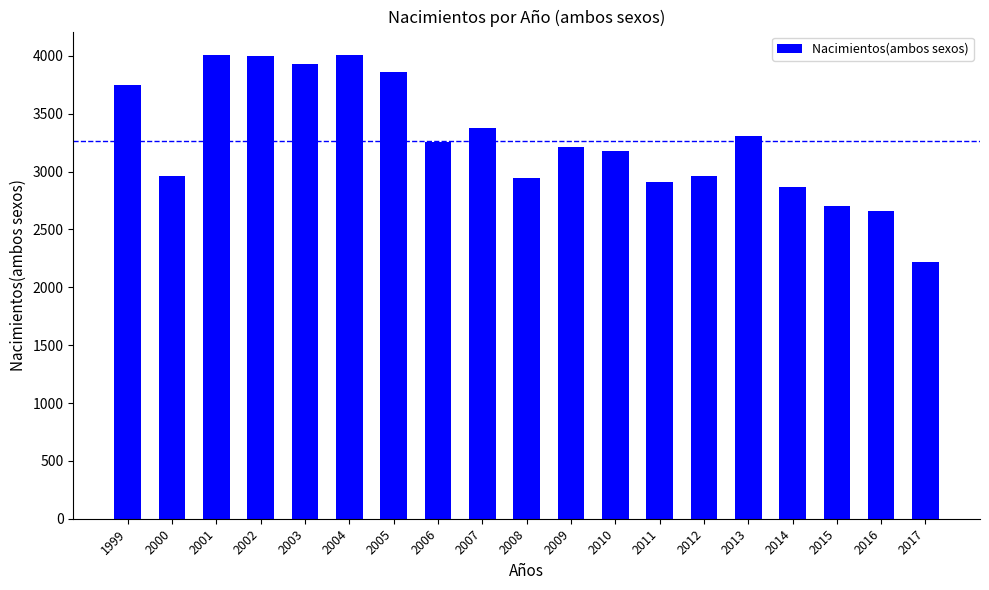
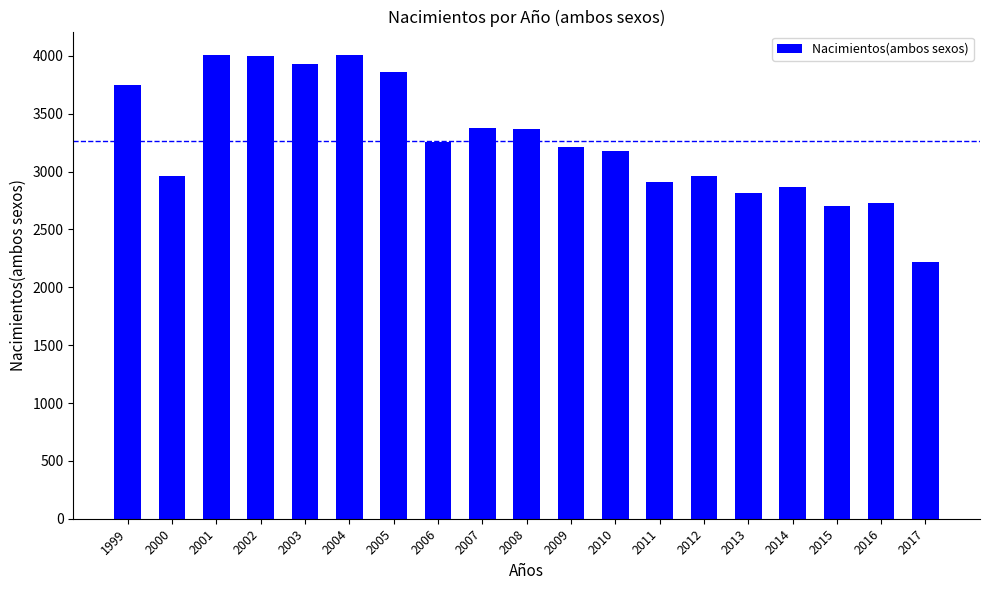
  {
    "1999": 3750,
    "2000": 2960,
    "2001": 4010,
    "2002": 4000,
    "2003": 3930,
    "2004": 4010,
    "2005": 3860,
    "2006": 3260,
    "2007": 3370,
-   "2008": 2940,
+   "2008": 3360,
    "2009": 3210,
    "2010": 3170,
    "2011": 2910,
    "2012": 2970,
-   "2013": 3310,
+   "2013": 2810,
    "2014": 2870,
    "2015": 2700,
-   "2016": 2660,
+   "2016": 2730,
    "2017": 2220
  }
